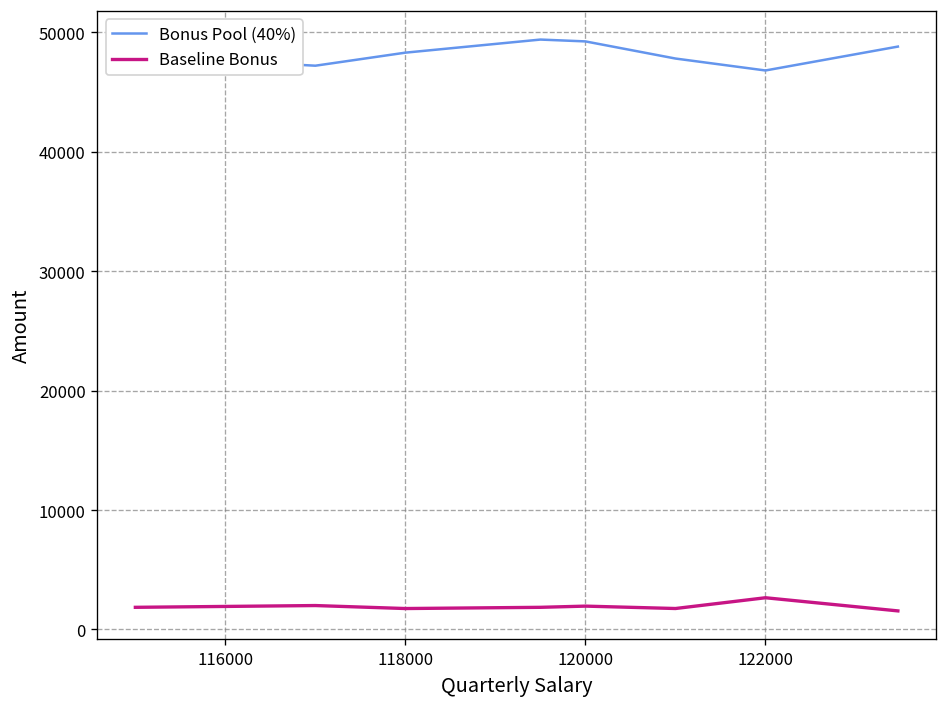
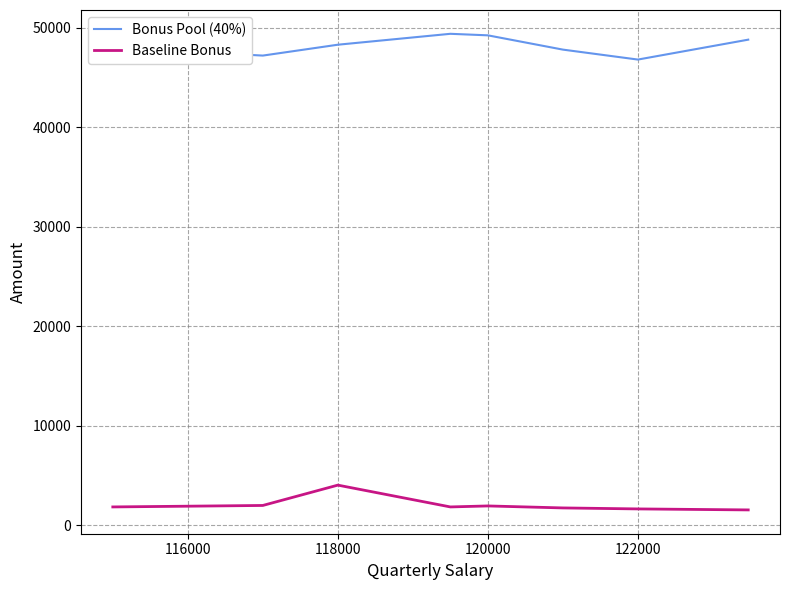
  {
    "Bonus Pool (40%)": {
      "118000": 48000,
      "120000": 49000,
      "122000": 47000
    },
    "Baseline Bonus": {
-     "118000": 2000,
+     "118000": 4000,
      "120000": 2000,
-     "122000": 3000
+     "122000": 2000
    }
  }
